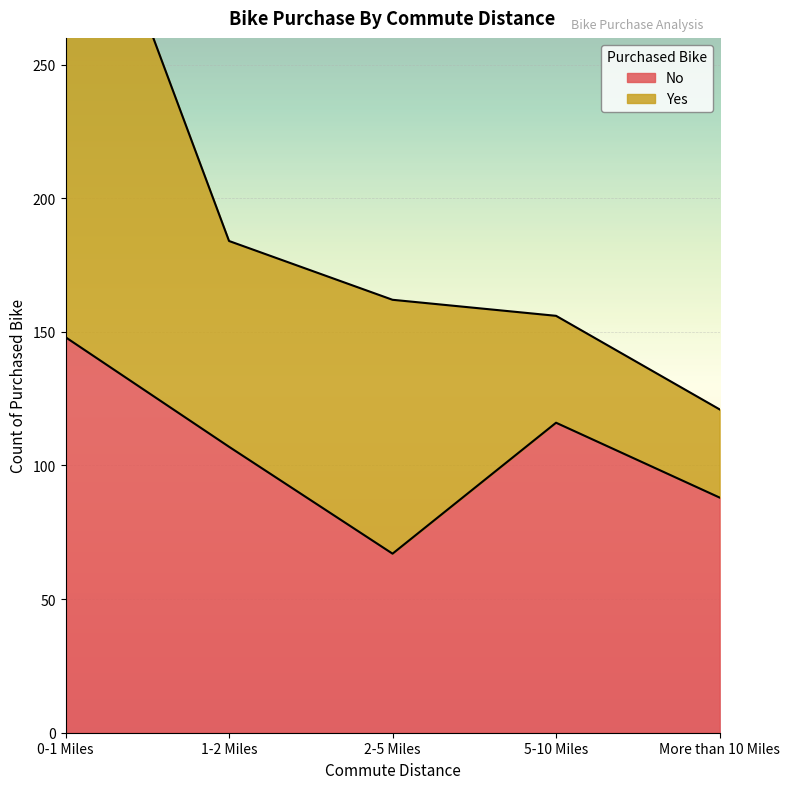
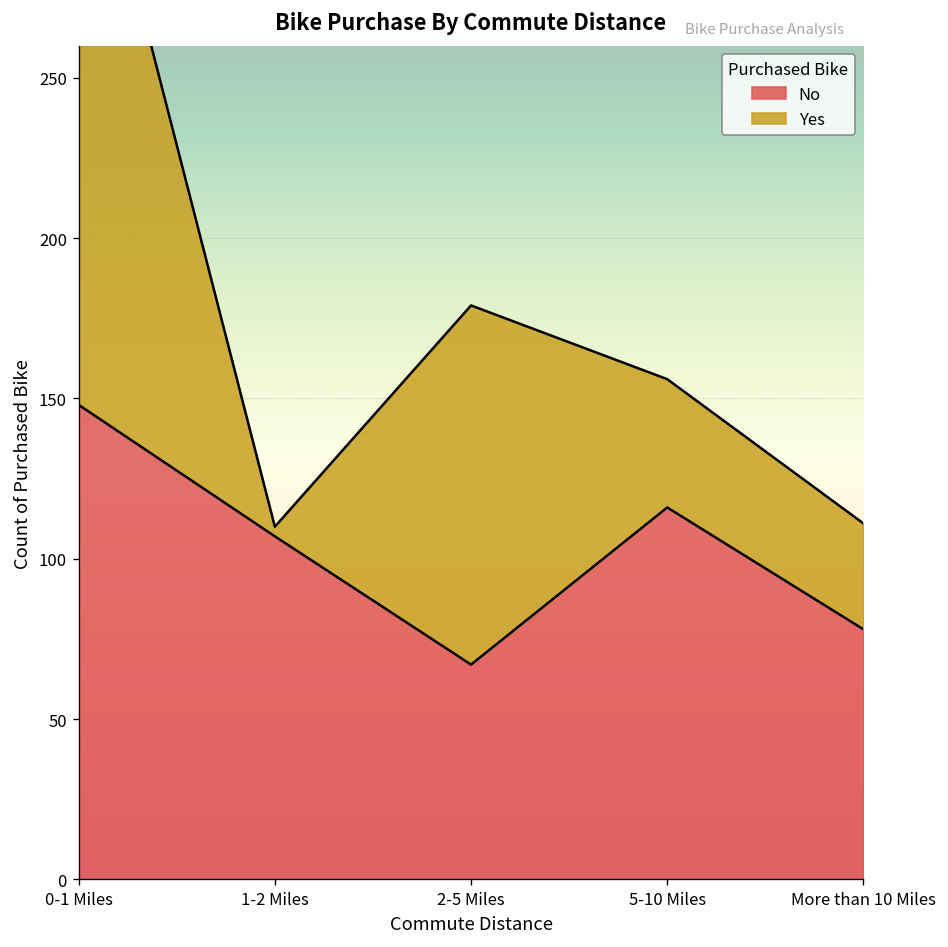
  {
    "No": {
      "0-1 Miles": 148,
      "1-2 Miles": 107,
      "2-5 Miles": 67,
      "5-10 Miles": 116,
-     "More than 10 Miles": 88
+     "More than 10 Miles": 78
    },
    "Yes": {
-     "1-2 Miles": 77,
-     "2-5 Miles": 95,
+     "1-2 Miles": 3,
+     "2-5 Miles": 112,
      "5-10 Miles": 40,
      "More than 10 Miles": 33
    }
  }
